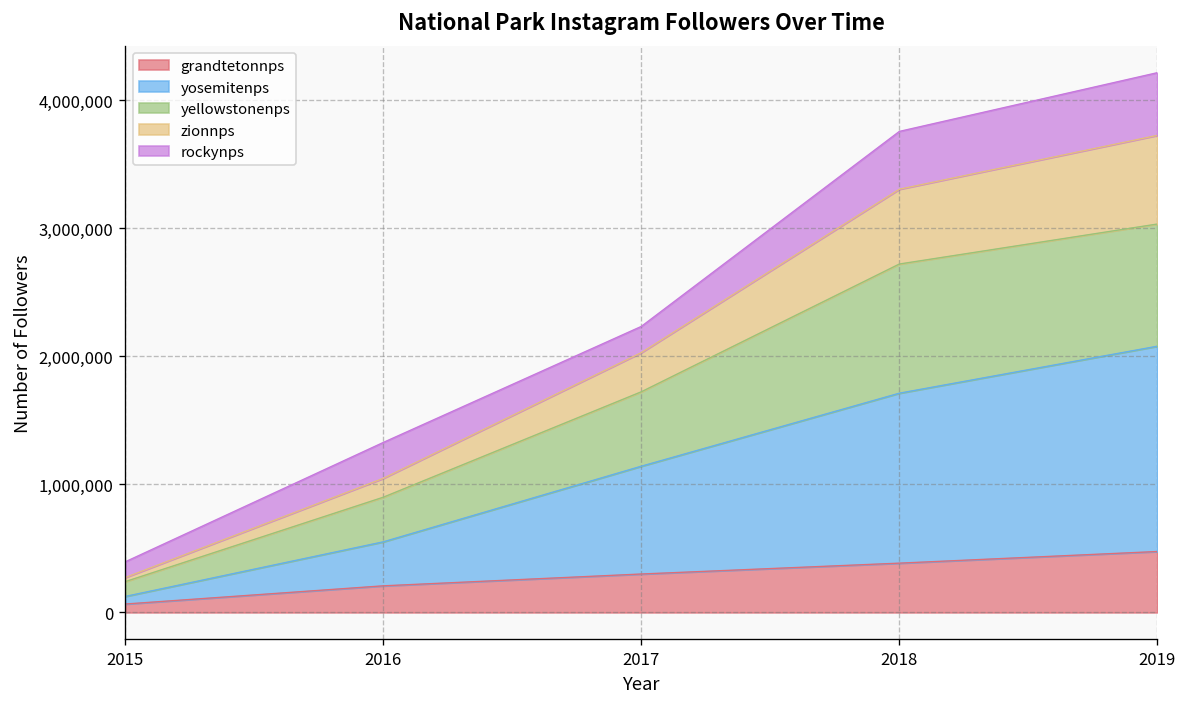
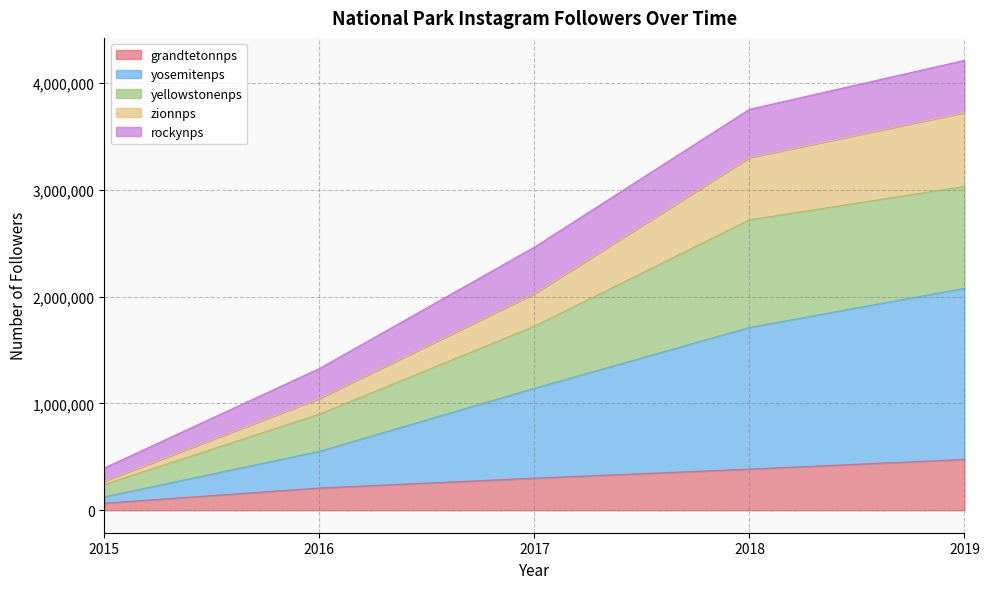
  {
    "grandtetonnps": {
      "2015": "70,000",
      "2016": "210,000",
      "2017": "300,000",
      "2018": "390,000",
      "2019": "480,000"
    },
    "yosemitenps": {
      "2015": "60,000",
      "2016": "340,000",
      "2017": "840,000",
      "2018": "1,330,000",
      "2019": "1,600,000"
    },
    "yellowstonenps": {
      "2015": "120,000",
      "2016": "350,000",
      "2017": "580,000",
      "2018": "1,010,000",
      "2019": "950,000"
    },
    "zionnps": {
      "2015": "30,000",
      "2016": "150,000",
      "2017": "310,000",
      "2018": "580,000",
      "2019": "690,000"
    },
    "rockynps": {
      "2015": "120,000",
      "2016": "280,000",
-     "2017": "200,000",
+     "2017": "440,000",
      "2018": "450,000",
      "2019": "490,000"
    }
  }
